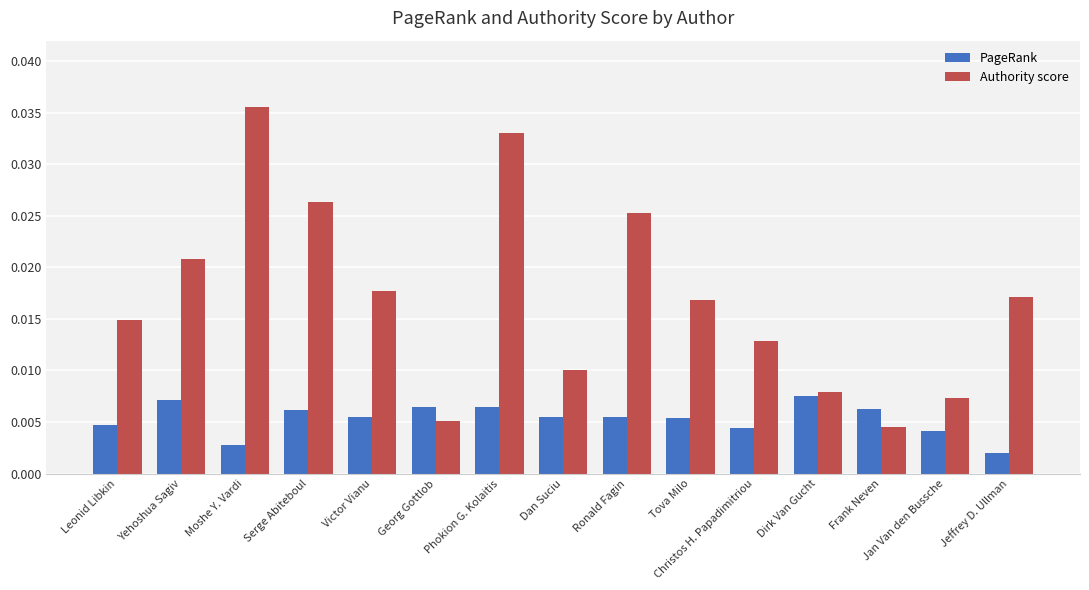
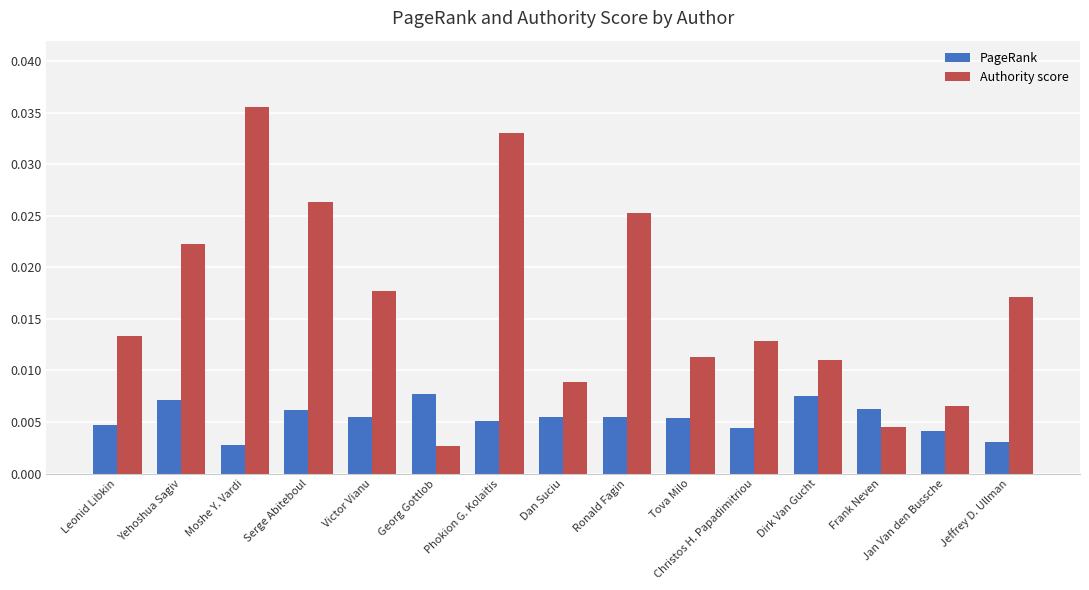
  {
    "PageRank": {
      "Leonid Libkin": 0.0047,
      "Yehoshua Sagiv": 0.0071,
      "Moshe Y. Vardi": 0.0027,
      "Serge Abiteboul": 0.0061,
      "Victor Vianu": 0.0055,
-     "Georg Gottlob": 0.0065,
-     "Phokion G. Kolaitis": 0.0064,
+     "Georg Gottlob": 0.0077,
+     "Phokion G. Kolaitis": 0.0051,
      "Dan Suciu": 0.0055,
      "Ronald Fagin": 0.0055,
      "Tova Milo": 0.0054,
      "Christos H. Papadimitriou": 0.0044,
      "Dirk Van Gucht": 0.0075,
      "Frank Neven": 0.0063,
      "Jan Van den Bussche": 0.0041,
-     "Jeffrey D. Ullman": 0.0020
+     "Jeffrey D. Ullman": 0.0031
    },
    "Authority score": {
-     "Leonid Libkin": 0.0148,
-     "Yehoshua Sagiv": 0.0208,
+     "Leonid Libkin": 0.0133,
+     "Yehoshua Sagiv": 0.0222,
      "Moshe Y. Vardi": 0.0356,
      "Serge Abiteboul": 0.0264,
      "Victor Vianu": 0.0177,
-     "Georg Gottlob": 0.0051,
+     "Georg Gottlob": 0.0027,
      "Phokion G. Kolaitis": 0.0331,
-     "Dan Suciu": 0.0101,
+     "Dan Suciu": 0.0089,
      "Ronald Fagin": 0.0253,
-     "Tova Milo": 0.0169,
+     "Tova Milo": 0.0114,
      "Christos H. Papadimitriou": 0.0129,
-     "Dirk Van Gucht": 0.0079,
+     "Dirk Van Gucht": 0.0110,
      "Frank Neven": 0.0045,
-     "Jan Van den Bussche": 0.0074,
+     "Jan Van den Bussche": 0.0065,
      "Jeffrey D. Ullman": 0.0171
    }
  }
